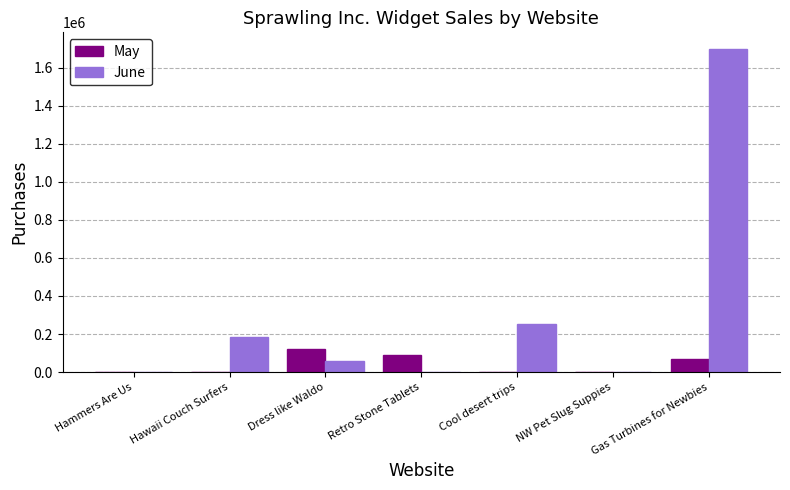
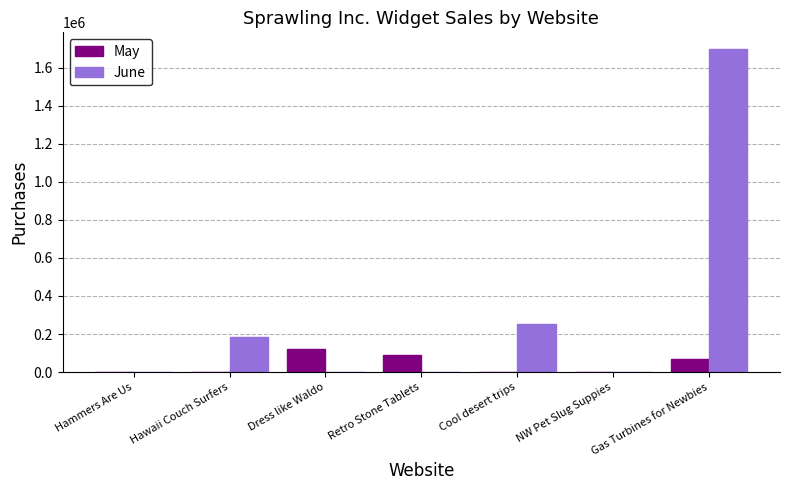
  {
    "May": {
      "Dress like Waldo": 120000,
      "Retro Stone Tablets": 90000,
      "Gas Turbines for Newbies": 70000
    },
    "June": {
      "Hawaii Couch Surfers": 180000,
-     "Dress like Waldo": 60000,
+     "Dress like Waldo": 0,
      "Cool desert trips": 250000,
      "Gas Turbines for Newbies": 1700000
    }
  }
